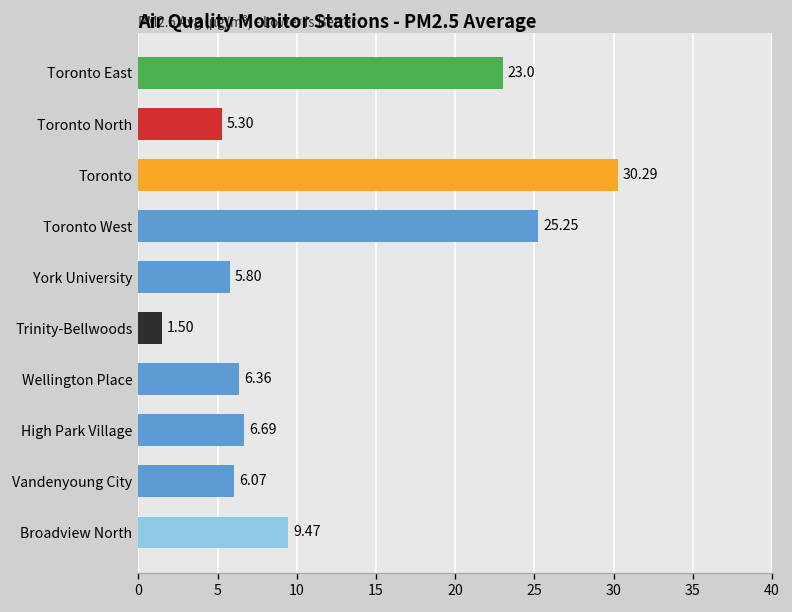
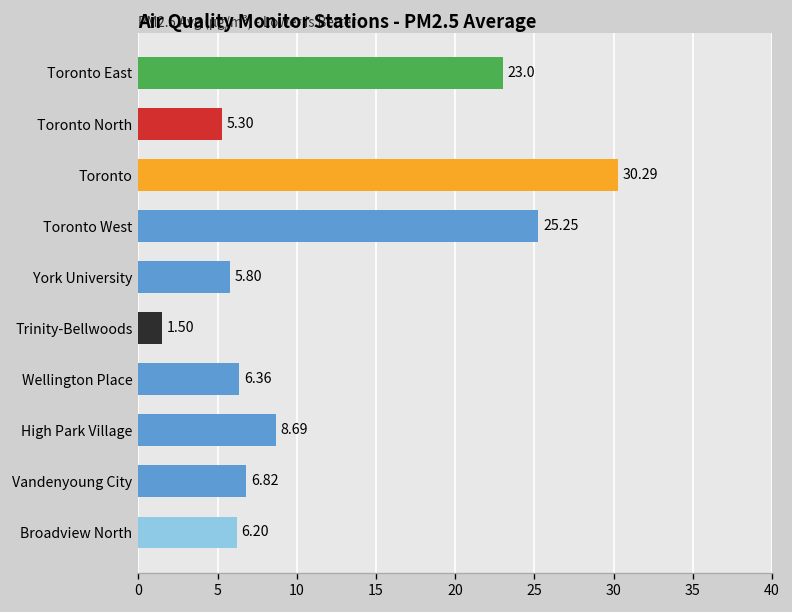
  {
    "Toronto East": 23.0,
    "Toronto North": 5.30,
    "Toronto": 30.29,
    "Toronto West": 25.25,
    "York University": 5.80,
    "Trinity-Bellwoods": 1.50,
    "Wellington Place": 6.36,
-   "High Park Village": 6.69,
-   "Vandenyoung City": 6.07,
-   "Broadview North": 9.47
+   "High Park Village": 8.69,
+   "Vandenyoung City": 6.82,
+   "Broadview North": 6.20
  }
